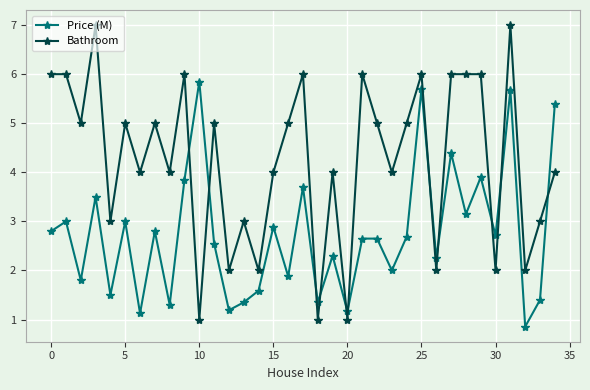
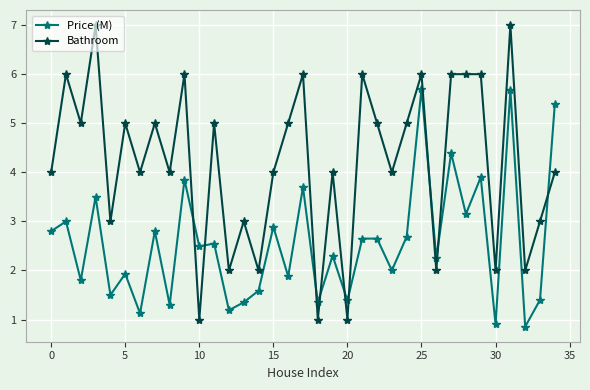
  {
    "Price (M)": {
      "0": 2.8,
-     "5": 3.0,
-     "10": 5.9,
+     "5": 1.9,
+     "10": 2.5,
      "15": 2.9,
-     "20": 1.2,
+     "20": 1.4,
      "25": 5.7,
-     "30": 2.7
+     "30": 0.9
    },
    "Bathroom": {
-     "0": 6,
+     "0": 4,
      "5": 5,
      "10": 1,
      "15": 4,
      "20": 1,
      "25": 6,
      "30": 2
    }
  }
